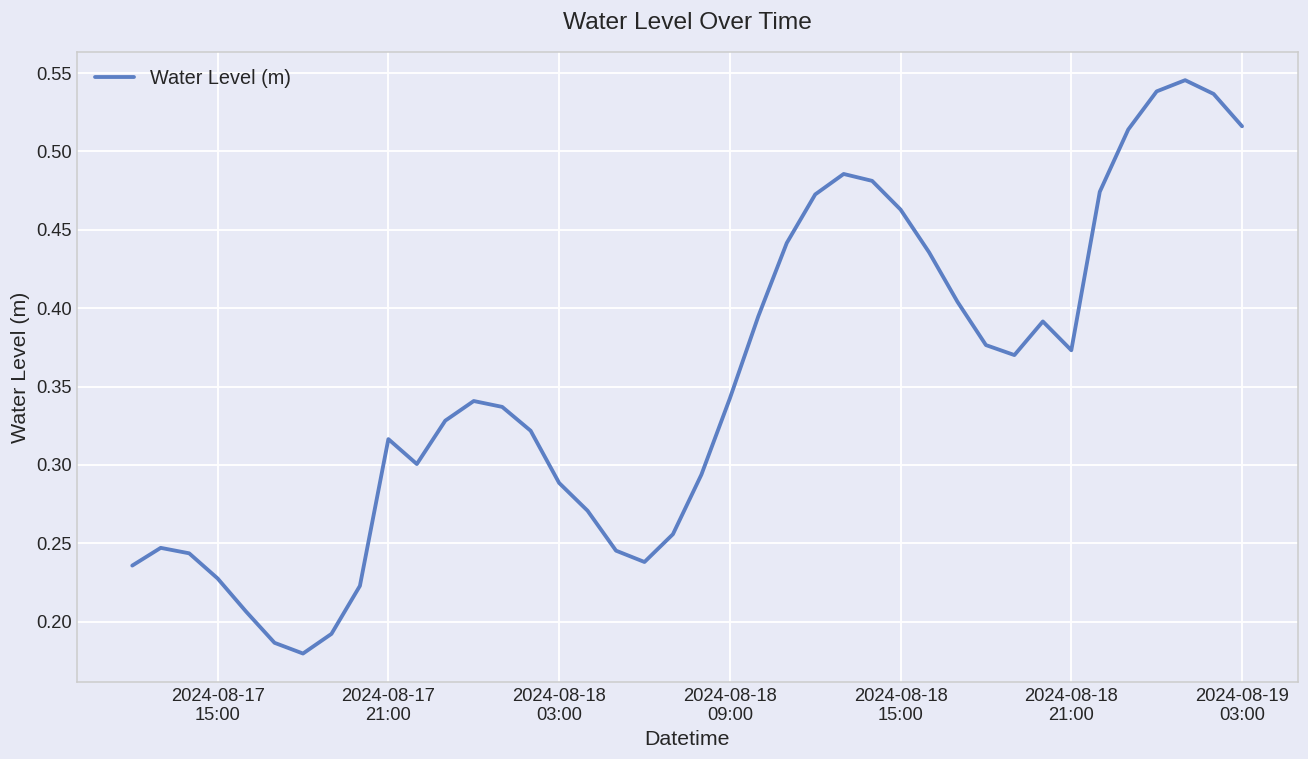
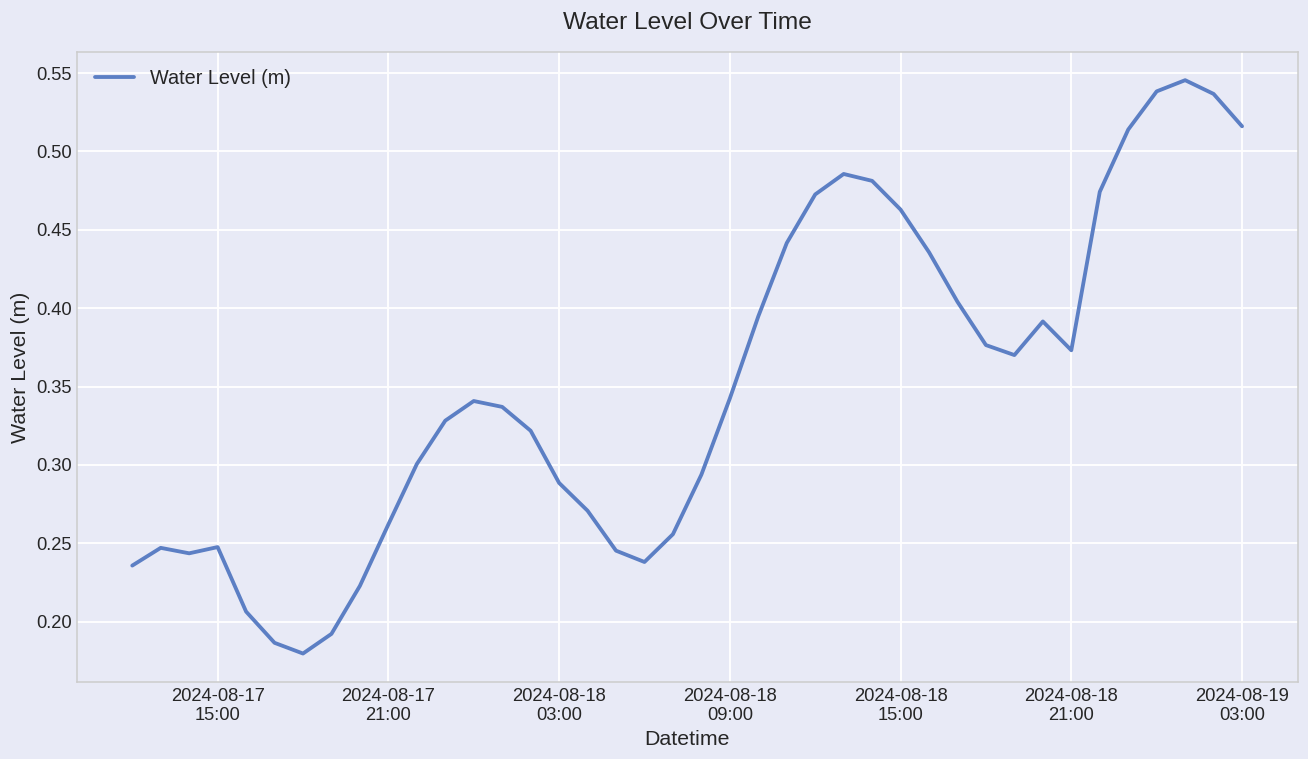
  {
-   "2024-08-17 15:00": 0.228,
-   "2024-08-17 21:00": 0.316,
+   "2024-08-17 15:00": 0.248,
+   "2024-08-17 21:00": 0.262,
    "2024-08-18 03:00": 0.288,
    "2024-08-18 09:00": 0.342,
    "2024-08-18 15:00": 0.463,
    "2024-08-18 21:00": 0.373,
    "2024-08-19 03:00": 0.516
  }
